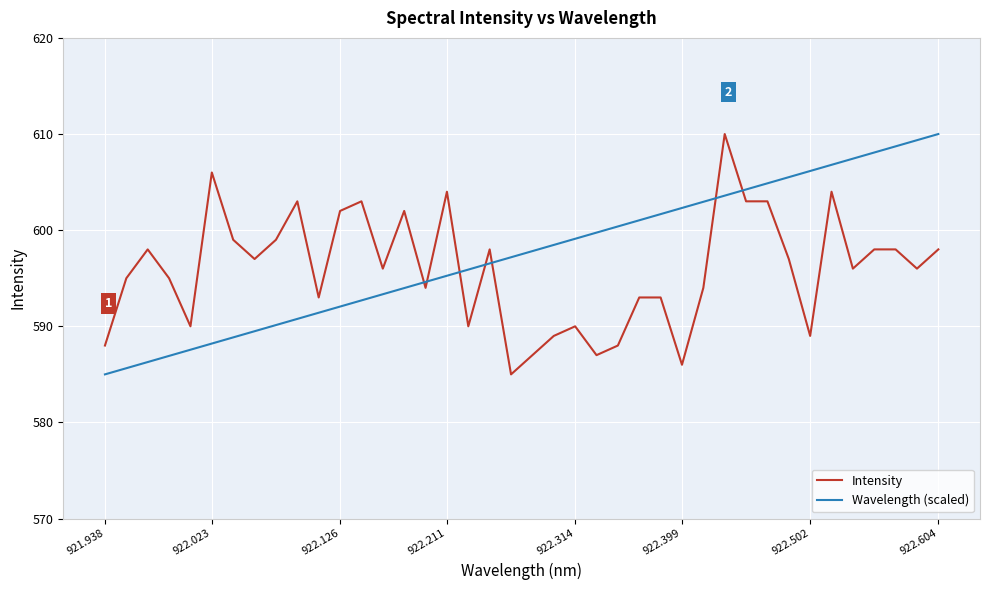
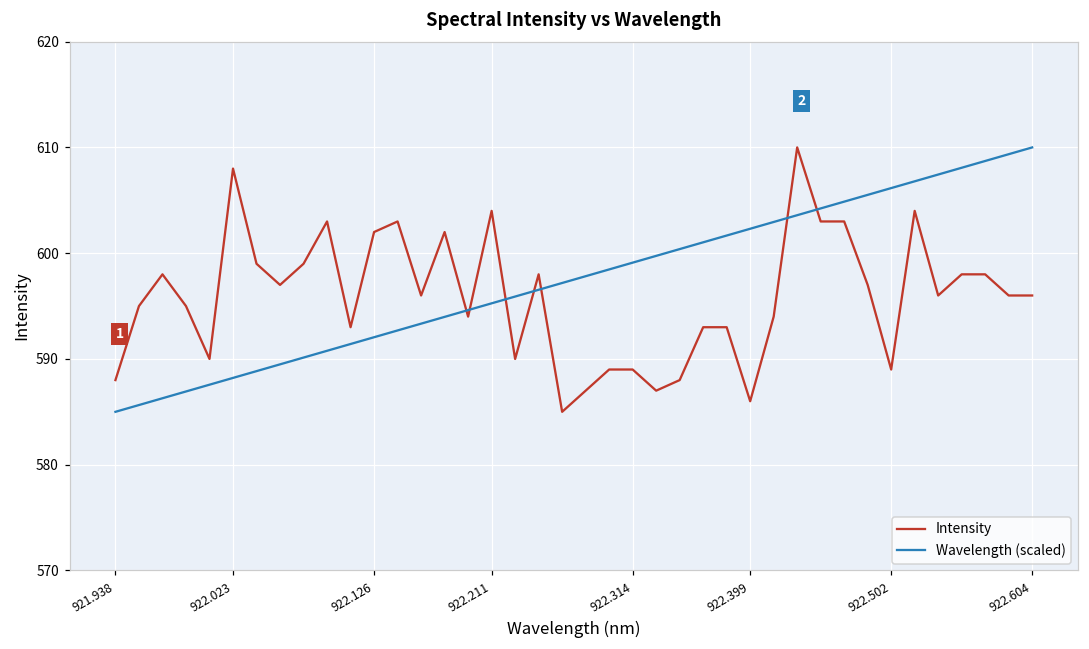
  {
    "Intensity": {
      "921.938": 588,
-     "922.023": 606,
+     "922.023": 608,
      "922.126": 602,
      "922.211": 604,
-     "922.314": 590,
+     "922.314": 589,
      "922.399": 586,
      "922.502": 589,
-     "922.604": 598
+     "922.604": 596
    },
    "Wavelength (scaled)": {
      "921.938": 585,
      "922.023": 588,
      "922.126": 592,
      "922.211": 595,
      "922.314": 599,
      "922.399": 602,
      "922.502": 606,
      "922.604": 610
    }
  }
